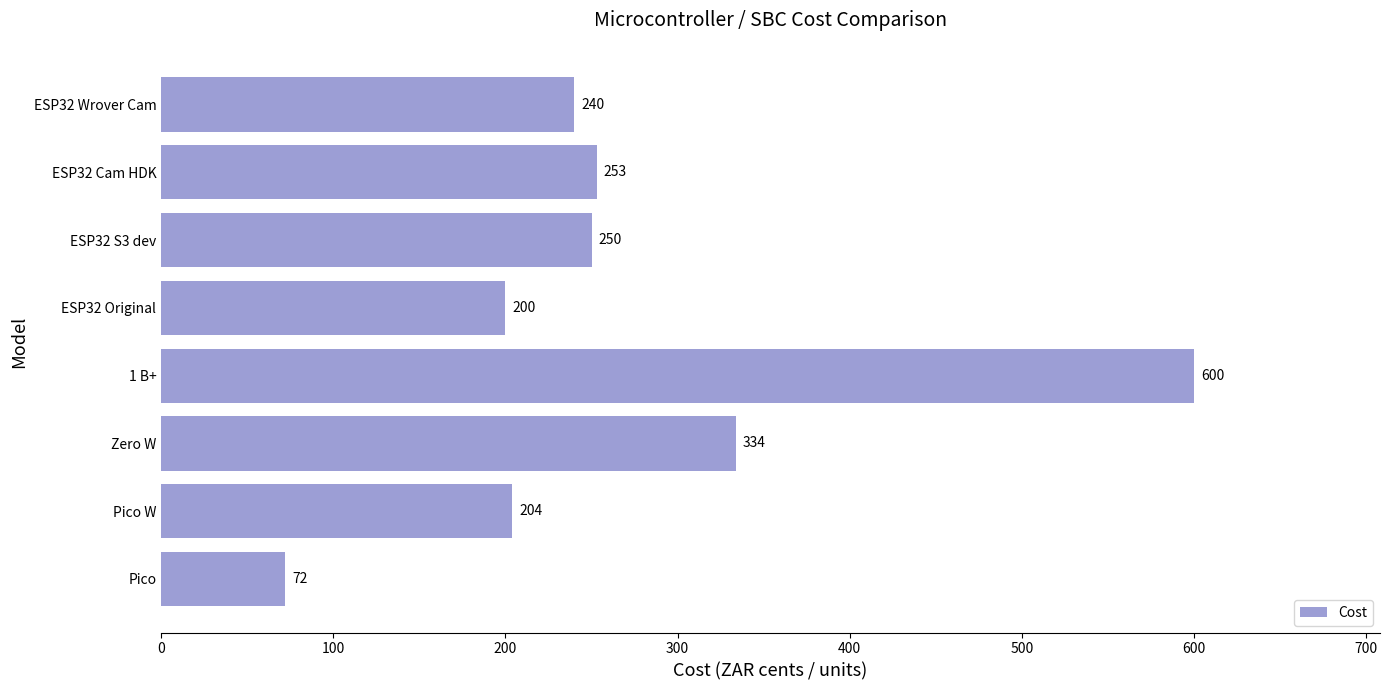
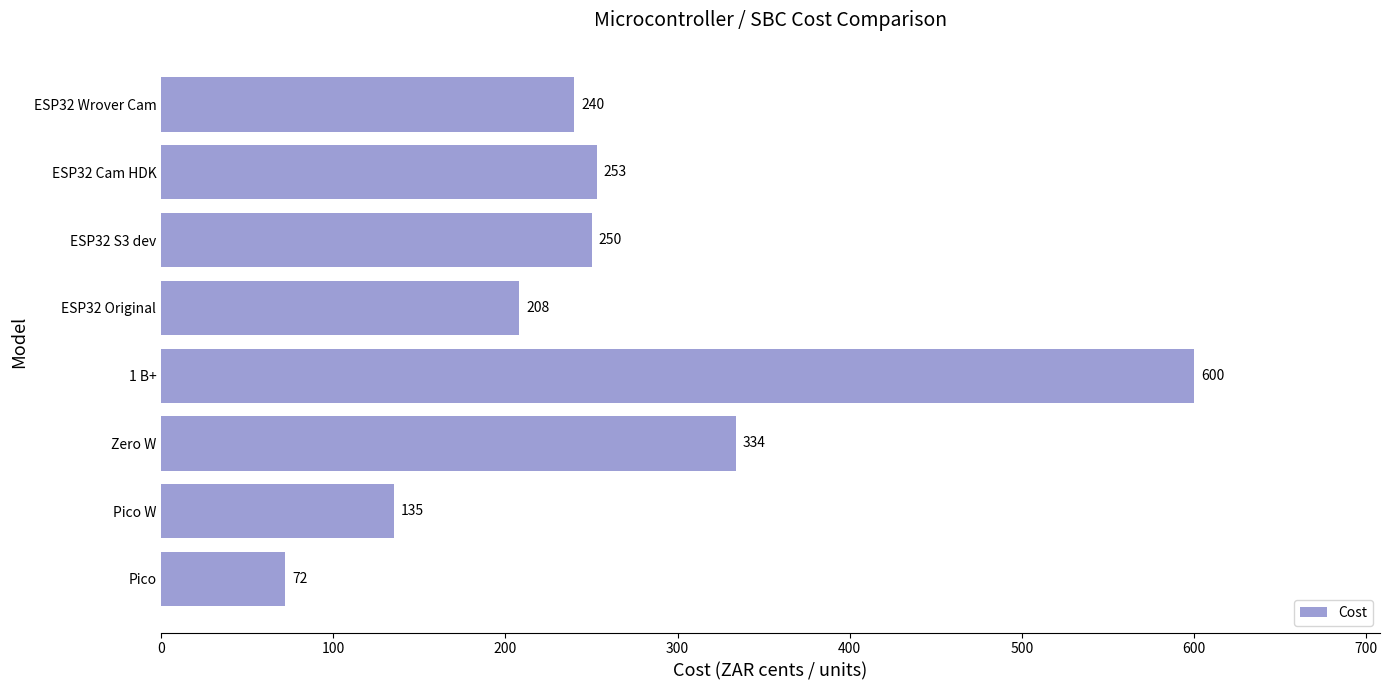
  {
    "ESP32 Wrover Cam": 240,
    "ESP32 Cam HDK": 253,
    "ESP32 S3 dev": 250,
-   "ESP32 Original": 200,
+   "ESP32 Original": 208,
    "1 B+": 600,
    "Zero W": 334,
-   "Pico W": 204,
+   "Pico W": 135,
    "Pico": 72
  }
